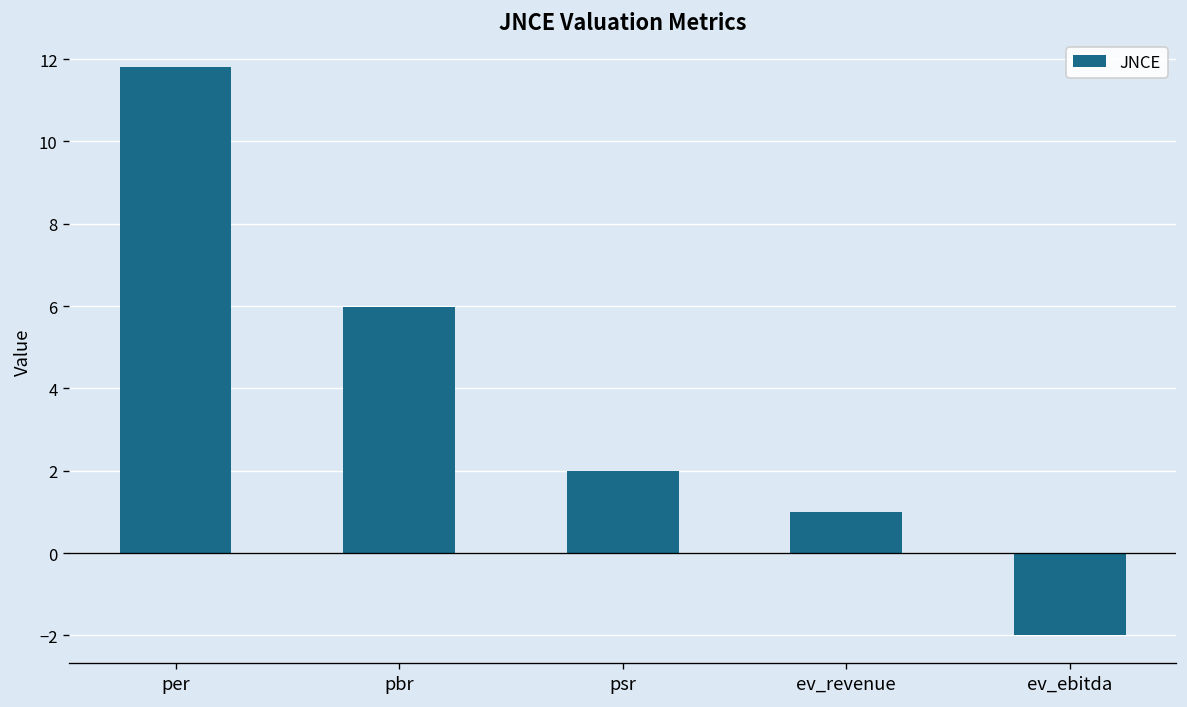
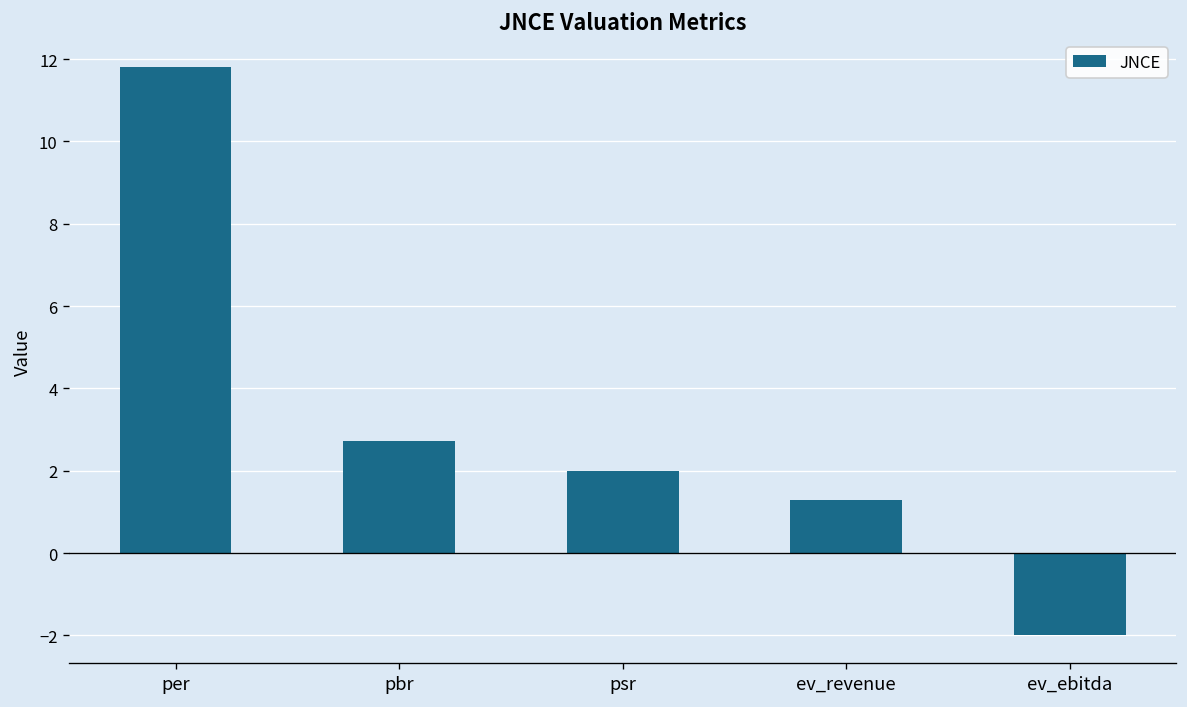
  {
    "per": 11.8,
-   "pbr": 6.0,
+   "pbr": 2.7,
    "psr": 2.0,
-   "ev_revenue": 1.0,
+   "ev_revenue": 1.3,
    "ev_ebitda": -2.0
  }
